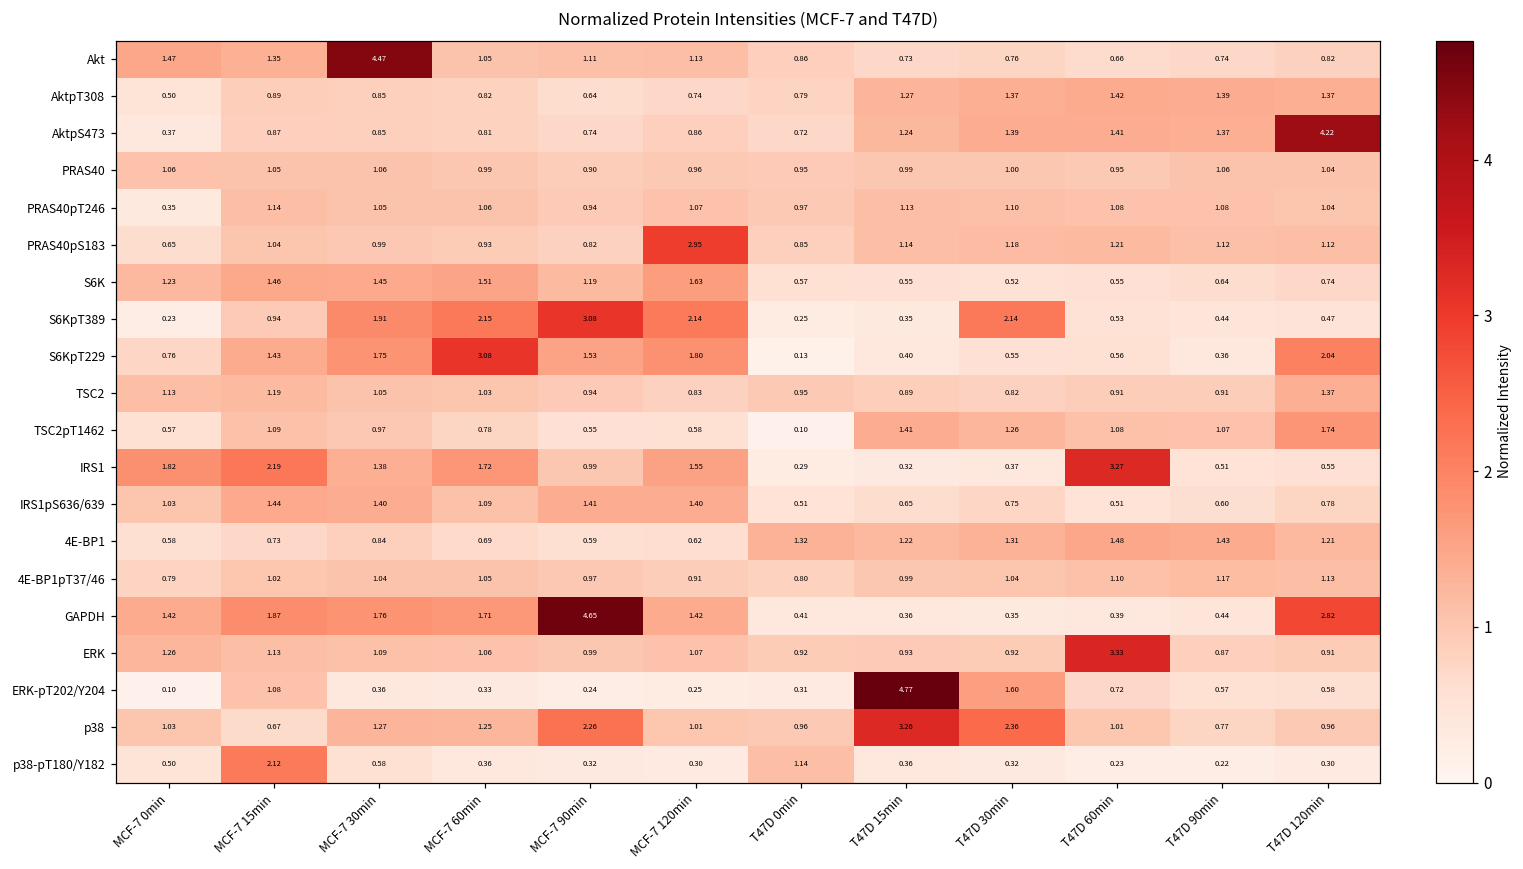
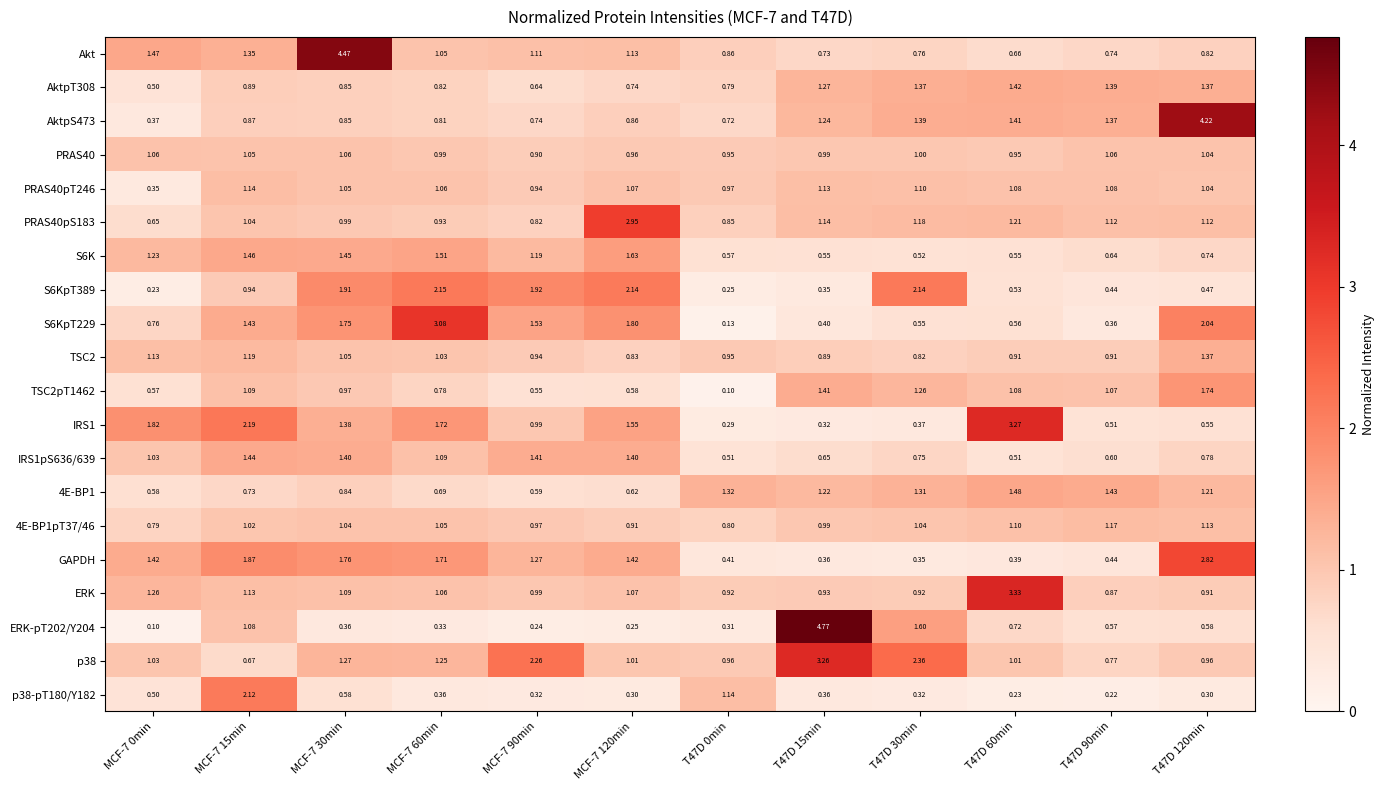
  {
    "S6KpT389": {
      "MCF-7 0min": 0.23,
      "MCF-7 15min": 0.94,
      "MCF-7 30min": 1.91,
      "MCF-7 60min": 2.15,
-     "MCF-7 90min": 3.08,
+     "MCF-7 90min": 1.92,
      "MCF-7 120min": 2.14,
      "T47D 0min": 0.25,
      "T47D 15min": 0.35,
      "T47D 30min": 2.14,
      "T47D 60min": 0.53,
      "T47D 90min": 0.44,
      "T47D 120min": 0.47
    },
    "GAPDH": {
      "MCF-7 0min": 1.42,
      "MCF-7 15min": 1.87,
      "MCF-7 30min": 1.76,
      "MCF-7 60min": 1.71,
-     "MCF-7 90min": 4.65,
+     "MCF-7 90min": 1.27,
      "MCF-7 120min": 1.42,
      "T47D 0min": 0.41,
      "T47D 15min": 0.36,
      "T47D 30min": 0.35,
      "T47D 60min": 0.39,
      "T47D 90min": 0.44,
      "T47D 120min": 2.82
    }
  }
